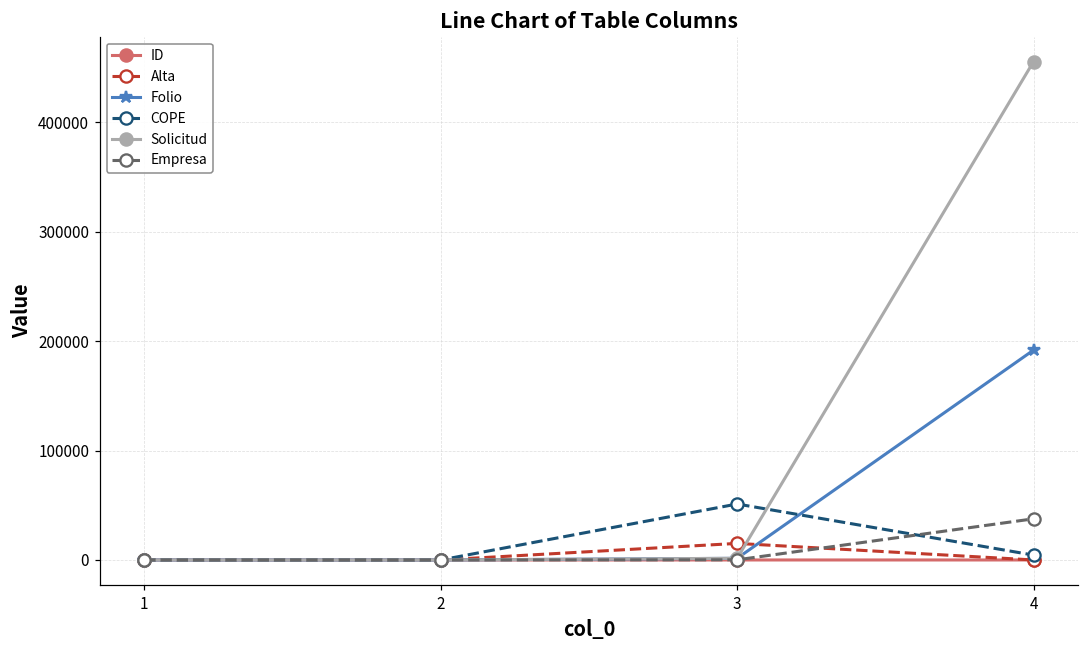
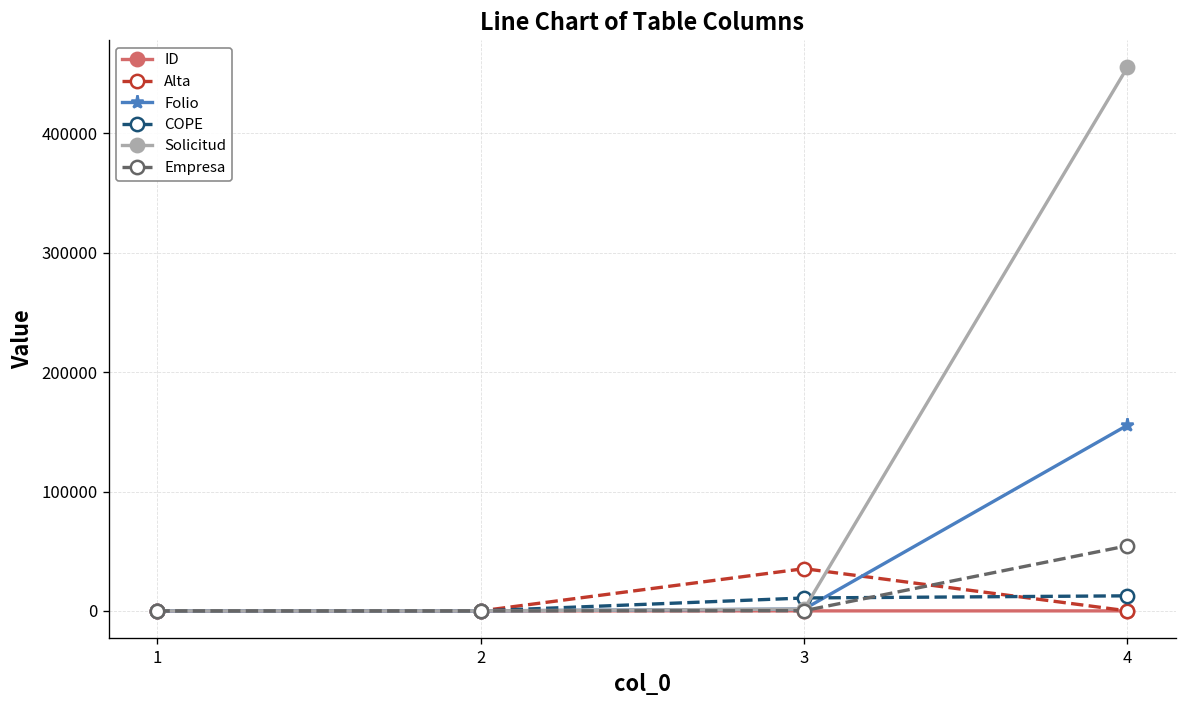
  {
    "Alta": {
-     "3": 20000
+     "3": 40000
    },
    "Folio": {
-     "4": 190000
+     "4": 160000
    },
    "COPE": {
-     "3": 50000,
-     "4": 0
+     "3": 10000,
+     "4": 10000
    },
    "Solicitud": {
      "4": 460000
    },
    "Empresa": {
-     "4": 40000
+     "4": 50000
    }
  }
